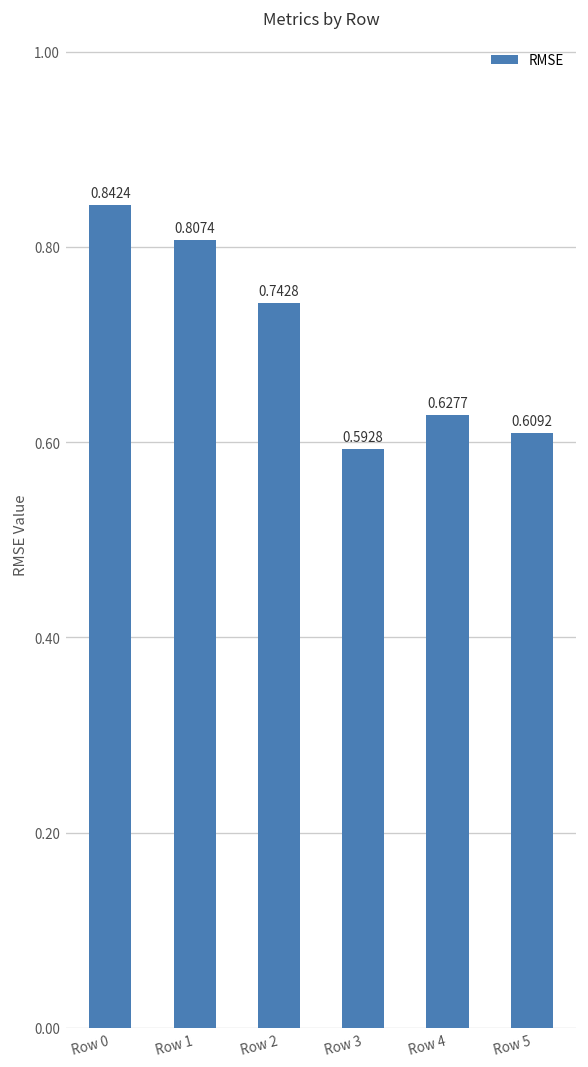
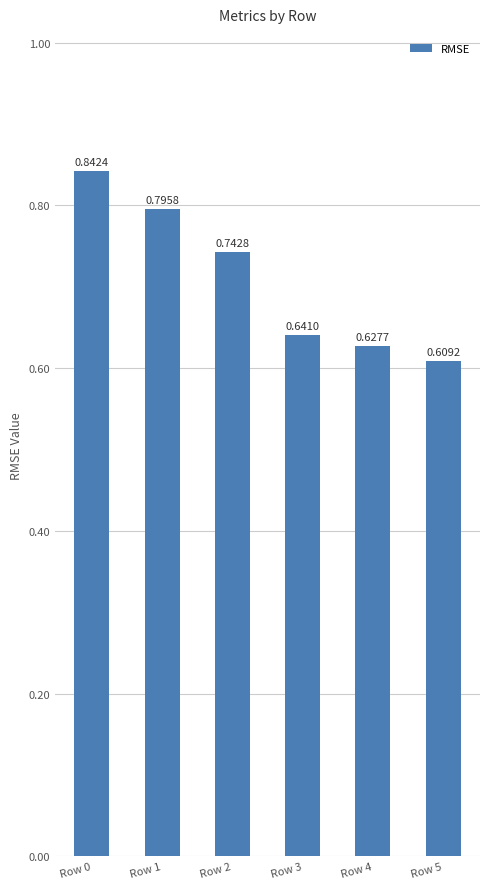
  {
    "Row 0": 0.8424,
-   "Row 1": 0.8074,
+   "Row 1": 0.7958,
    "Row 2": 0.7428,
-   "Row 3": 0.5928,
+   "Row 3": 0.6410,
    "Row 4": 0.6277,
    "Row 5": 0.6092
  }
